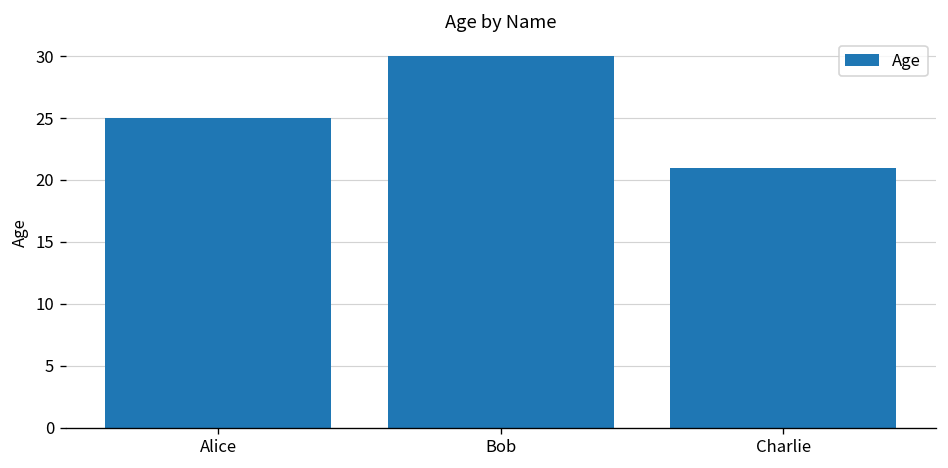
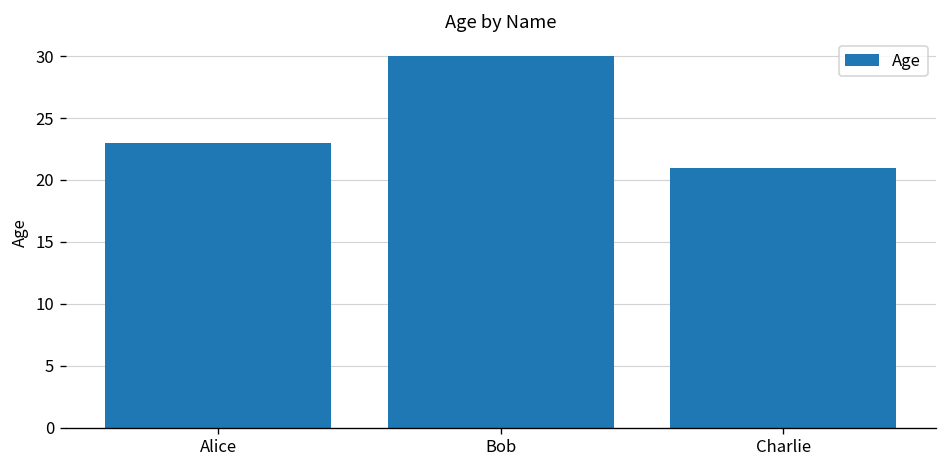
  {
-   "Alice": 25,
+   "Alice": 23,
    "Bob": 30,
    "Charlie": 21
  }
